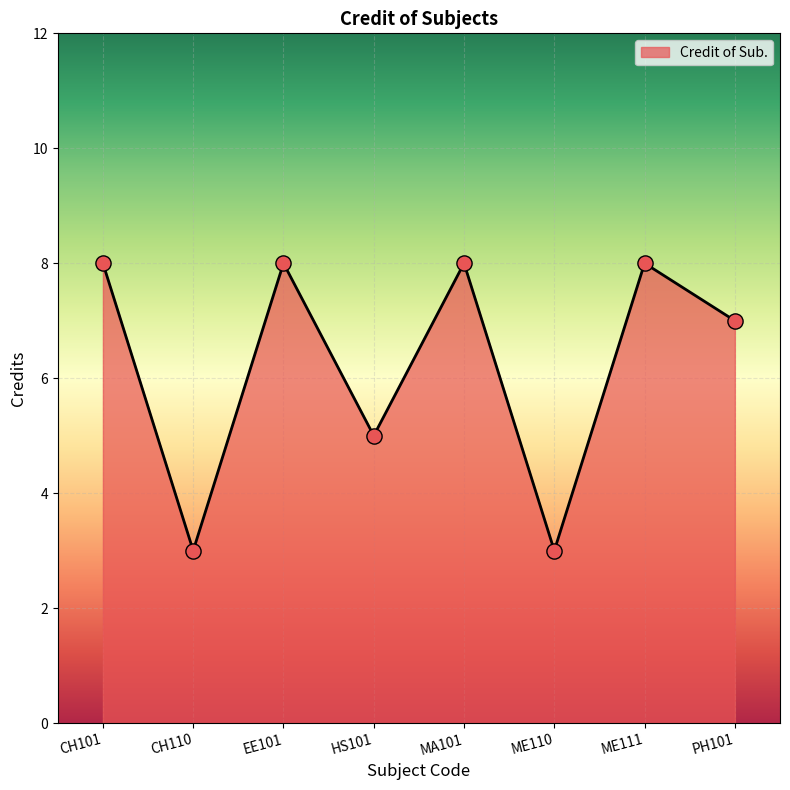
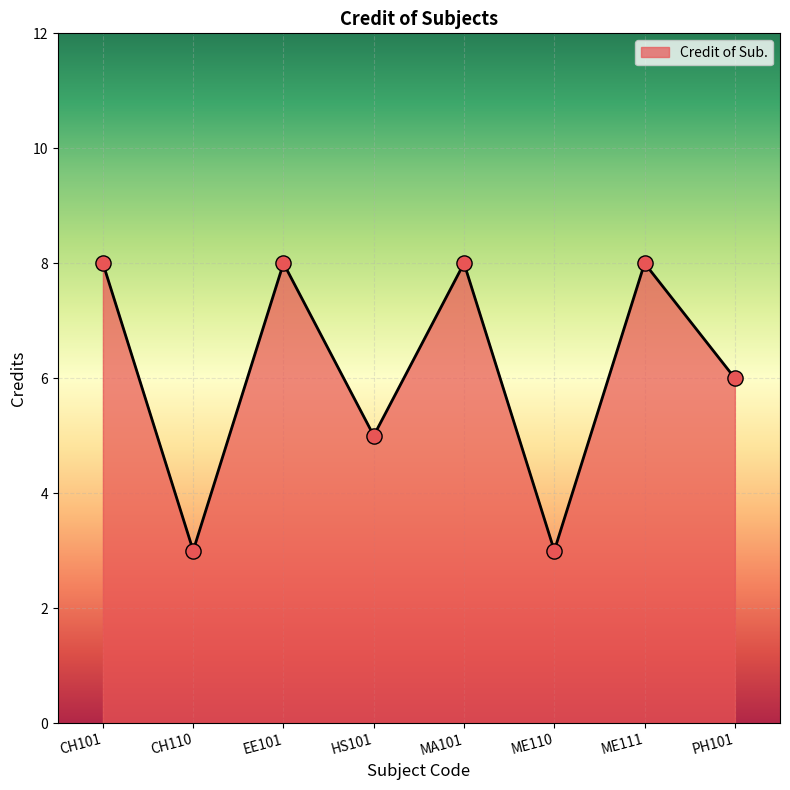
  {
    "CH101": 8,
    "CH110": 3,
    "EE101": 8,
    "HS101": 5,
    "MA101": 8,
    "ME110": 3,
    "ME111": 8,
-   "PH101": 7
+   "PH101": 6
  }
